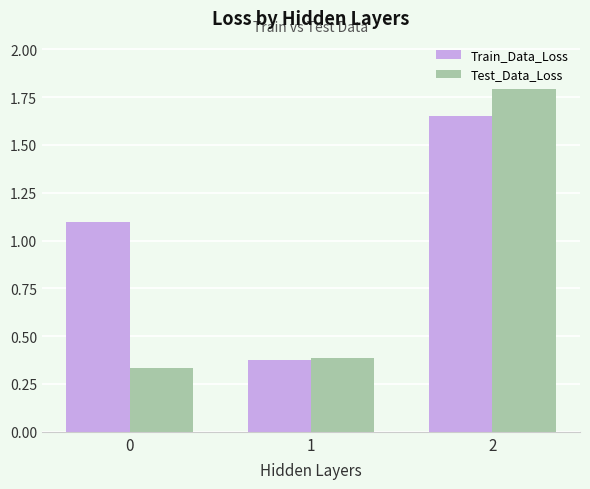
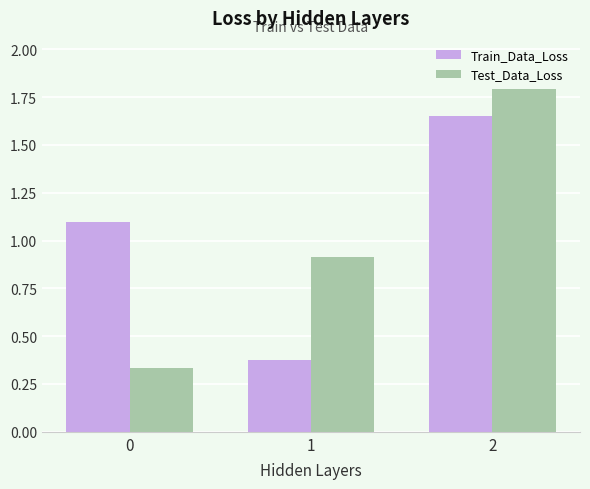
  {
    "Train_Data_Loss": {
      "0": 1.10,
      "1": 0.37,
      "2": 1.65
    },
    "Test_Data_Loss": {
      "0": 0.34,
-     "1": 0.38,
+     "1": 0.91,
      "2": 1.79
    }
  }
